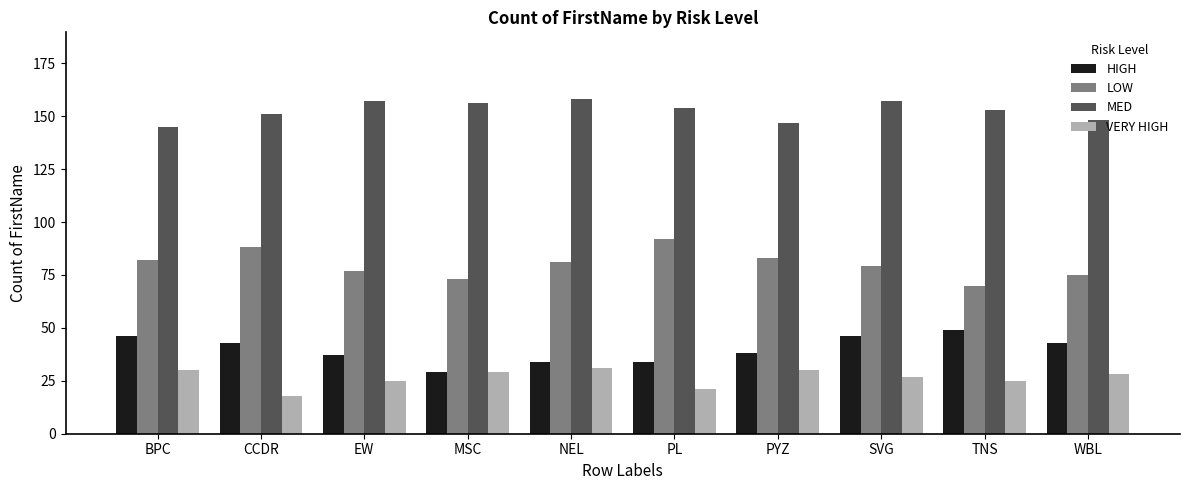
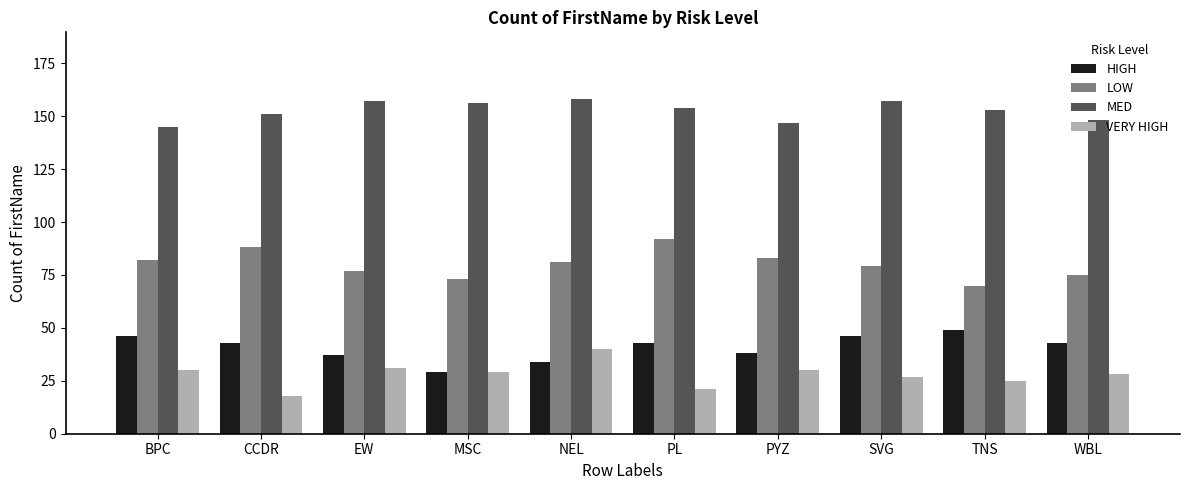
  {
    "HIGH": {
      "BPC": 46,
      "CCDR": 43,
      "EW": 37,
      "MSC": 29,
      "NEL": 34,
-     "PL": 34,
+     "PL": 43,
      "PYZ": 38,
      "SVG": 46,
      "TNS": 49,
      "WBL": 43
    },
    "LOW": {
      "BPC": 82,
      "CCDR": 88,
      "EW": 77,
      "MSC": 73,
      "NEL": 81,
      "PL": 92,
      "PYZ": 83,
      "SVG": 79,
      "TNS": 70,
      "WBL": 75
    },
    "MED": {
      "BPC": 145,
      "CCDR": 151,
      "EW": 157,
      "MSC": 156,
      "NEL": 158,
      "PL": 154,
      "PYZ": 147,
      "SVG": 157,
      "TNS": 153,
      "WBL": 148
    },
    "VERY HIGH": {
      "BPC": 30,
      "CCDR": 18,
-     "EW": 25,
+     "EW": 31,
      "MSC": 29,
-     "NEL": 31,
+     "NEL": 40,
      "PL": 21,
      "PYZ": 30,
      "SVG": 27,
      "TNS": 25,
      "WBL": 28
    }
  }
